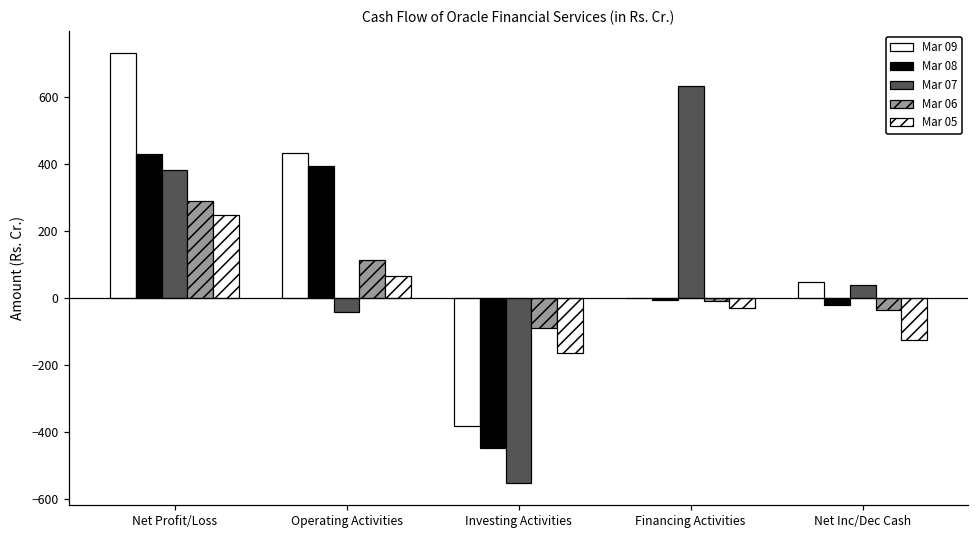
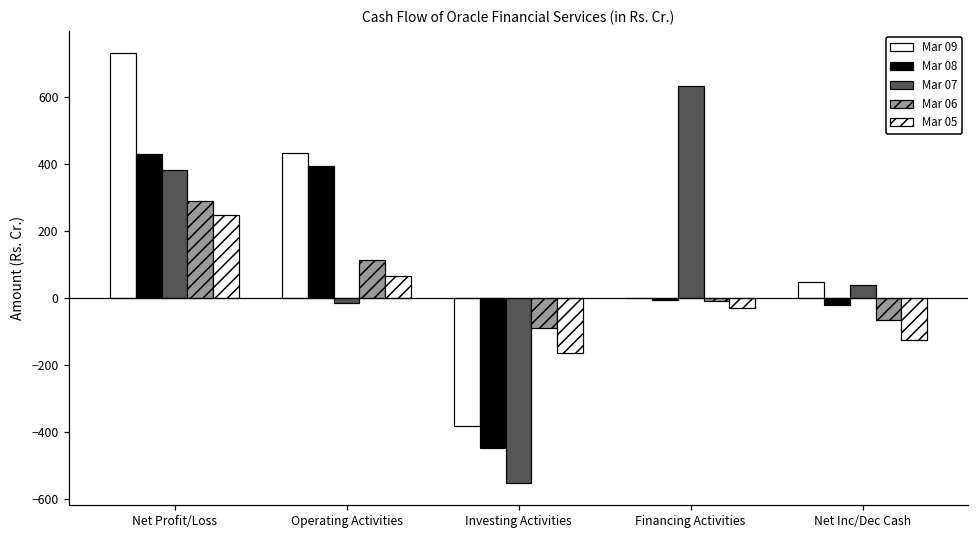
  {
    "Mar 08": {
      "Net Profit/Loss": 430,
      "Operating Activities": 390,
      "Investing Activities": -450,
      "Net Inc/Dec Cash": -20
    },
    "Mar 07": {
      "Net Profit/Loss": 380,
-     "Operating Activities": -40,
+     "Operating Activities": -10,
      "Investing Activities": -550,
      "Financing Activities": 630,
      "Net Inc/Dec Cash": 40
    },
    "Mar 06": {
      "Net Profit/Loss": 290,
      "Operating Activities": 110,
      "Investing Activities": -90,
      "Financing Activities": -10,
-     "Net Inc/Dec Cash": -40
+     "Net Inc/Dec Cash": -70
    }
  }
